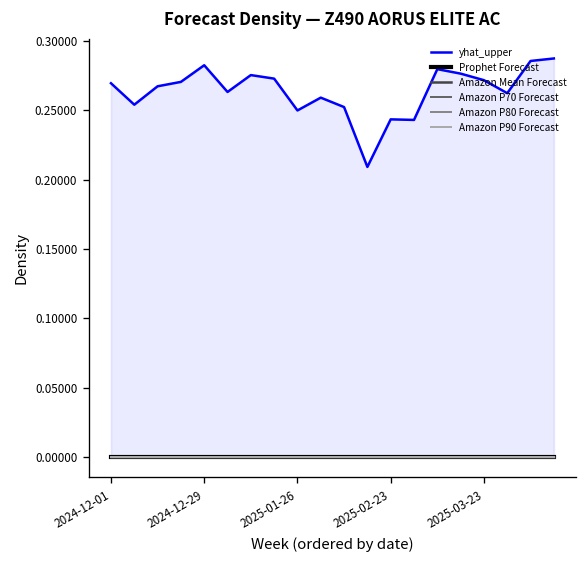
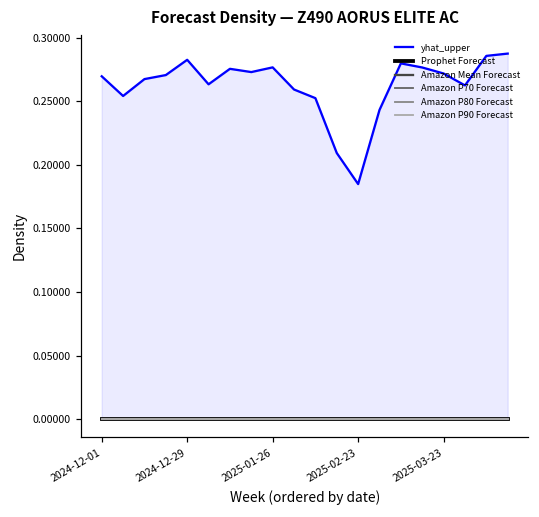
  {
    "yhat_upper": {
      "2024-12-01": 0.270,
      "2024-12-29": 0.283,
-     "2025-01-26": 0.250,
-     "2025-02-23": 0.244,
+     "2025-01-26": 0.277,
+     "2025-02-23": 0.185,
      "2025-03-23": 0.272
    },
    "Amazon P90 Forecast": {
      "2024-12-01": 0.000,
      "2024-12-29": 0.000,
      "2025-01-26": 0.000,
      "2025-02-23": 0.000,
      "2025-03-23": 0.000
    }
  }
